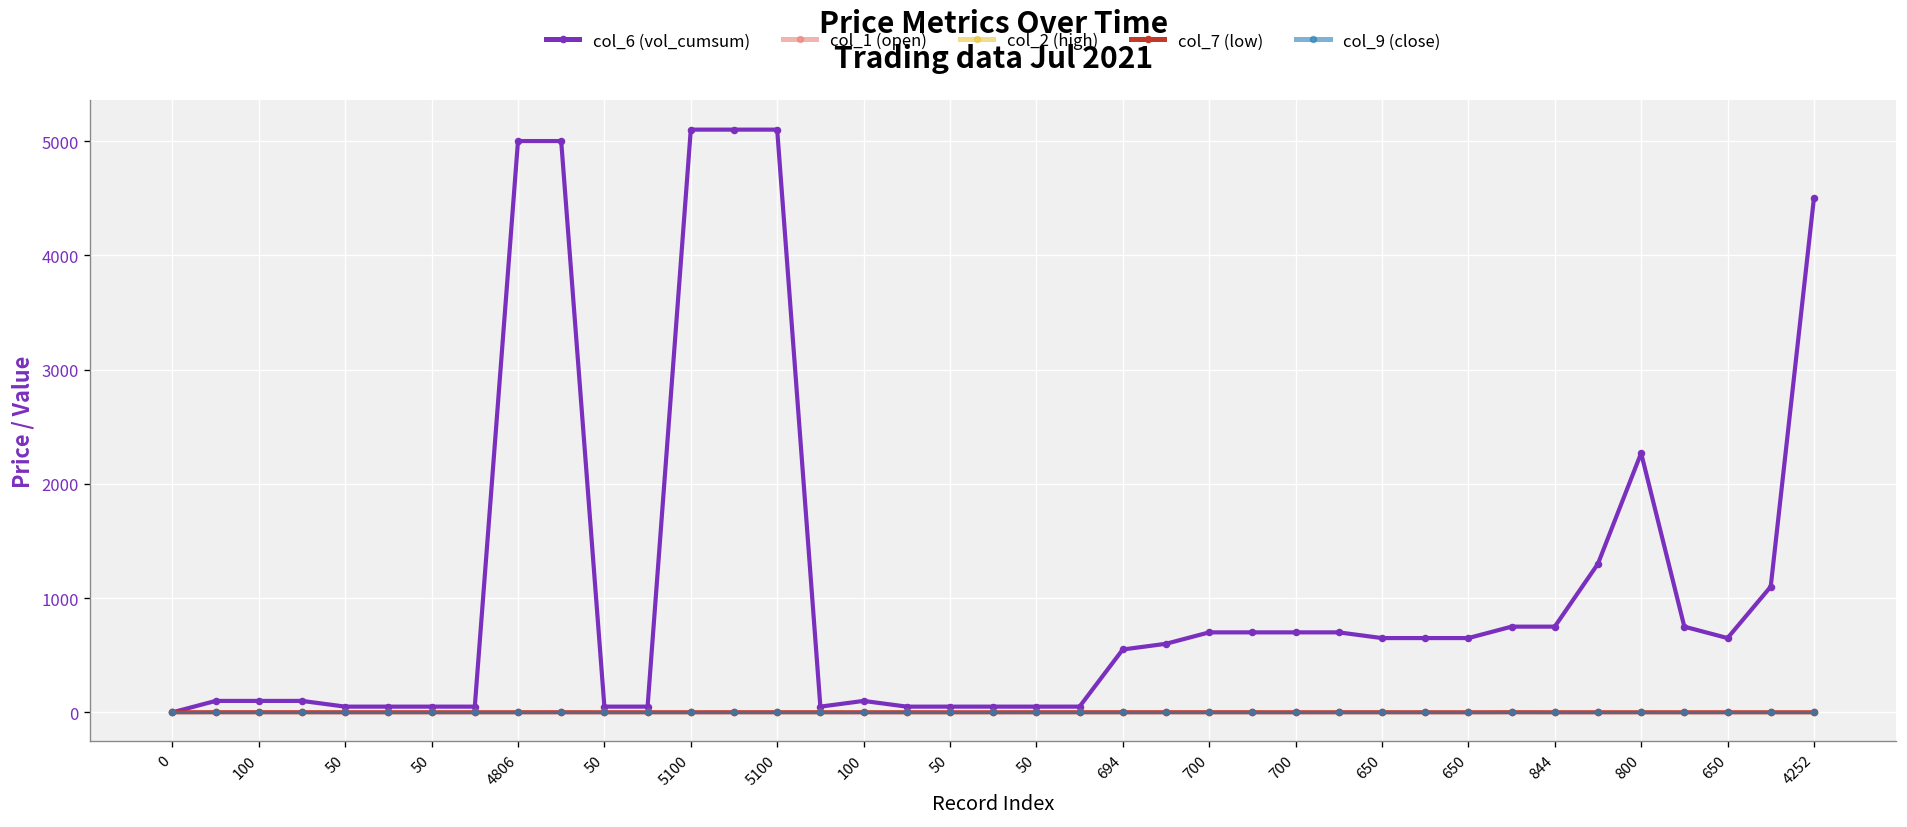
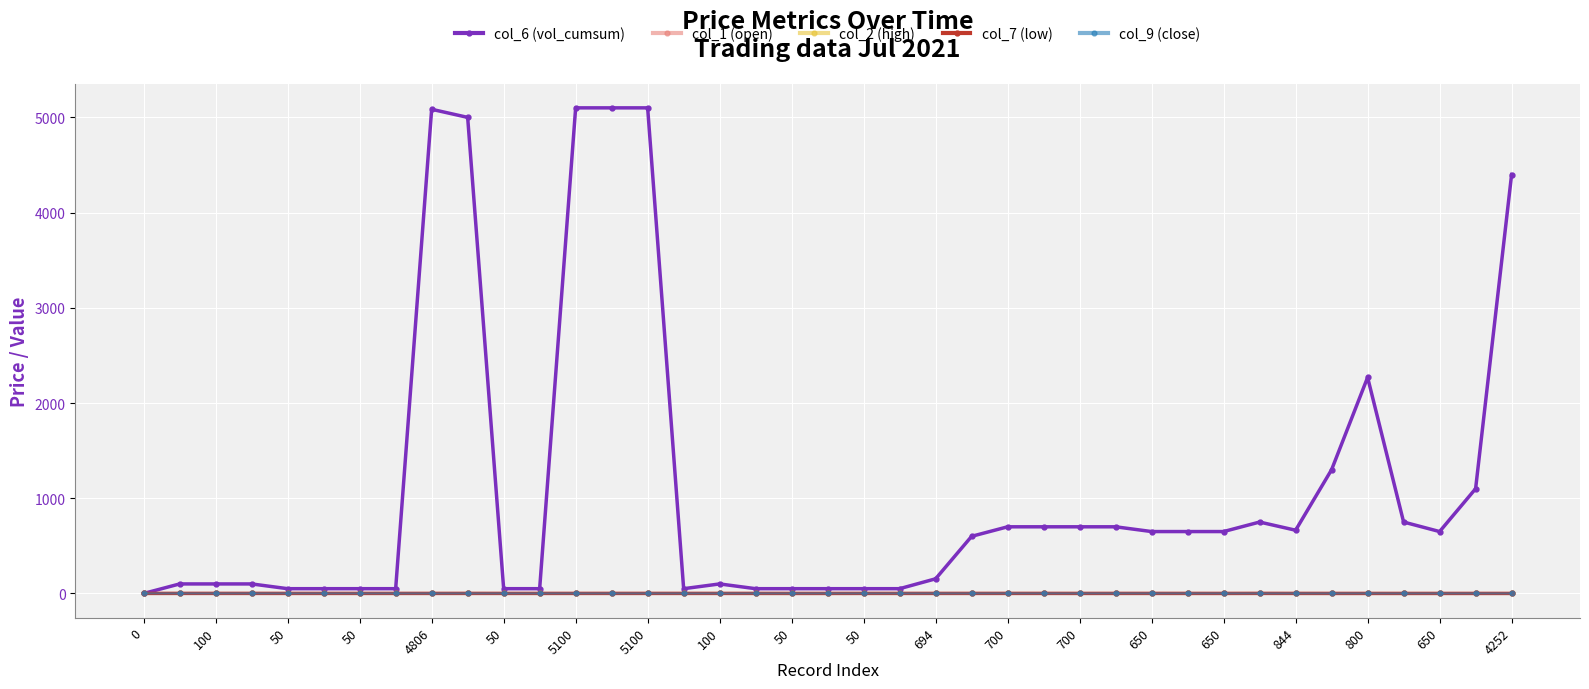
  {
    "col_6 (vol_cumsum)": {
-     "4806": 5000,
-     "694": 600,
-     "844": 800,
+     "4806": 5100,
+     "694": 200,
+     "844": 700,
      "800": 2300,
-     "4252": 4500
+     "4252": 4400
    },
    "col_9 (close)": {
      "4806": 0,
      "694": 0,
      "844": 0,
      "800": 0,
      "4252": 0
    }
  }
